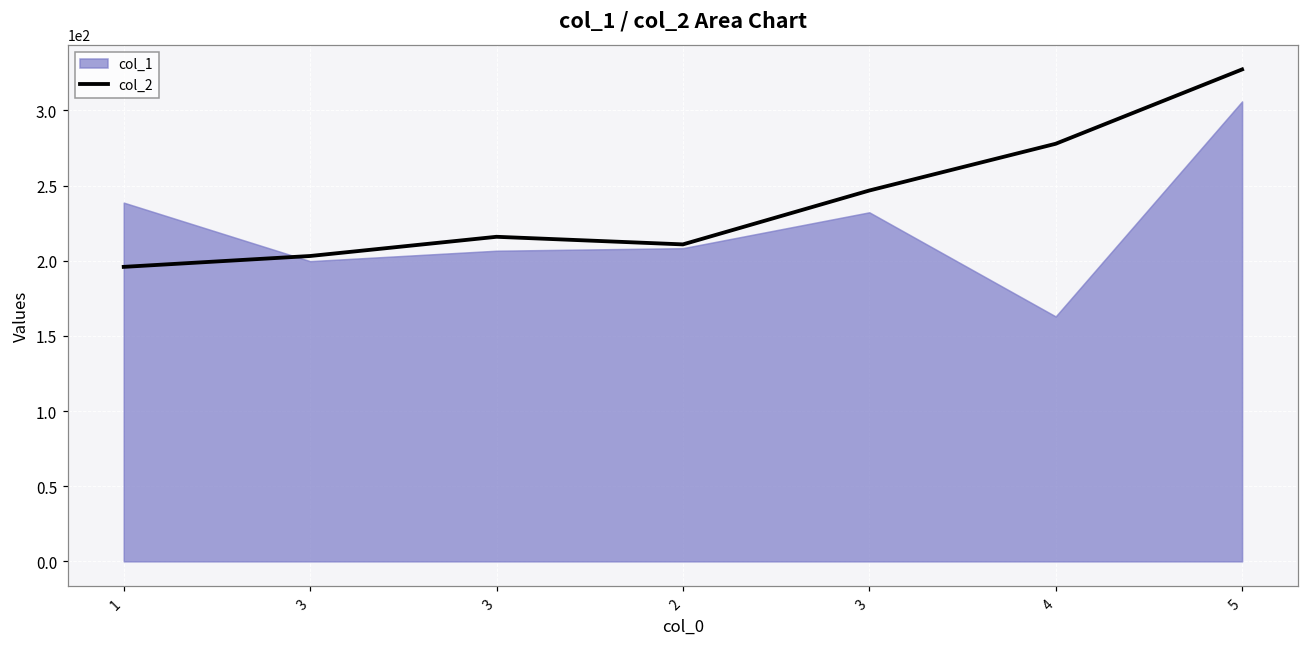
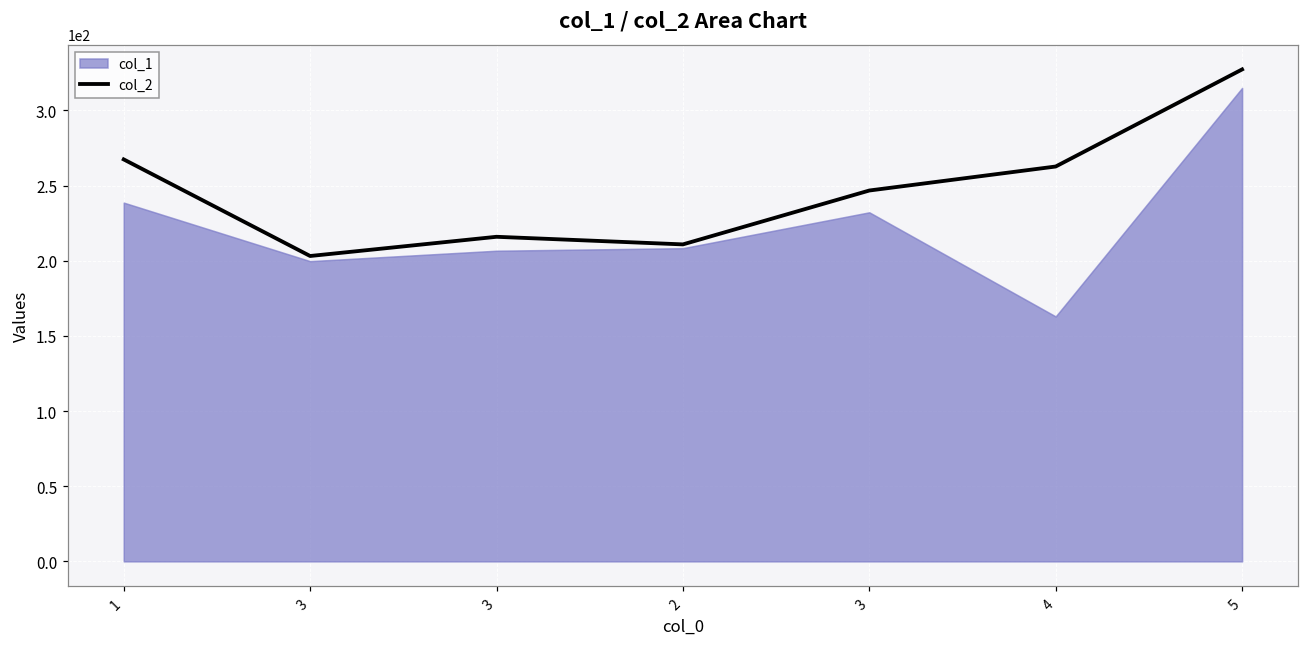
  {
    "col_2": {
-     "1": 196,
+     "1": 267,
      "2": 211,
-     "4": 278,
+     "4": 263,
      "5": 327
    },
    "col_1": {
      "1": 239,
      "2": 208,
      "4": 163,
-     "5": 306
+     "5": 315
    }
  }
